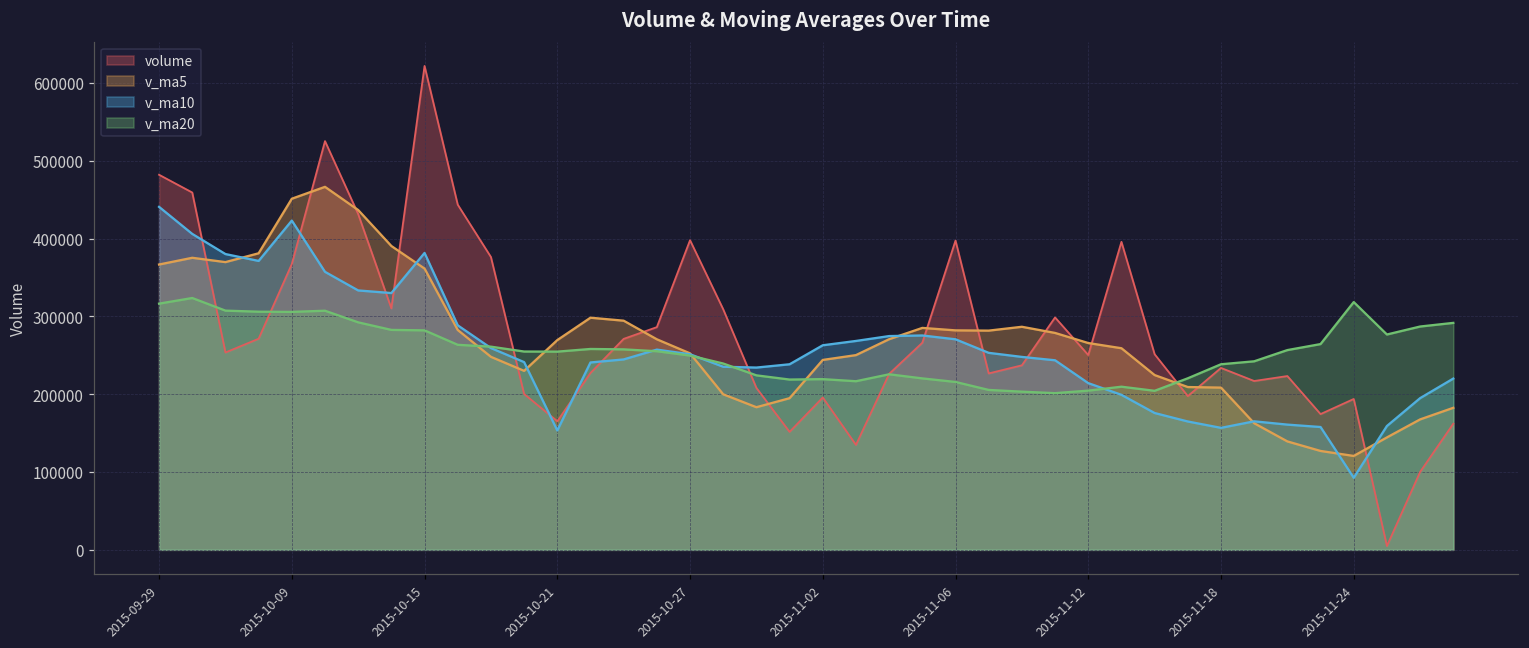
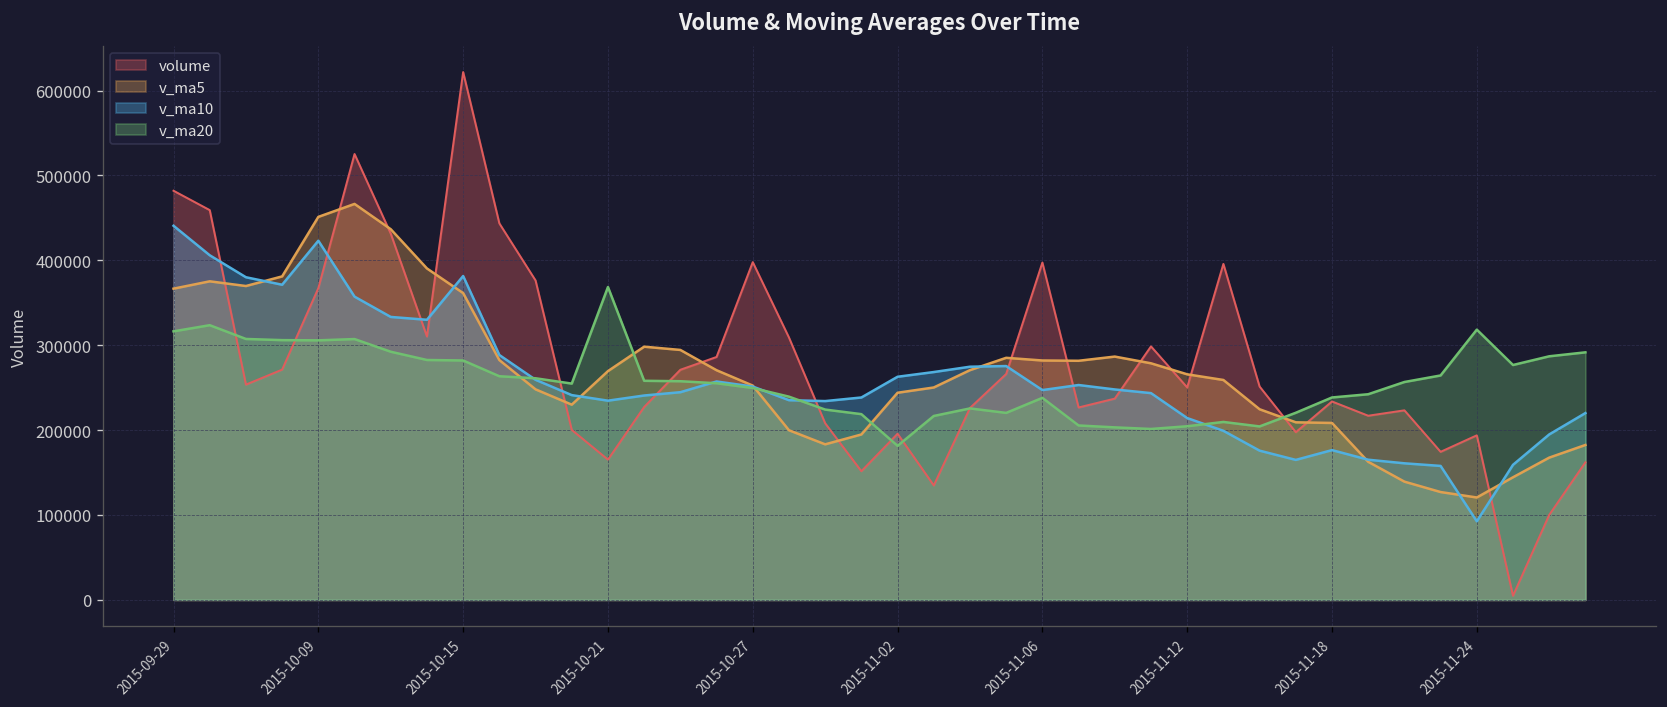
  {
    "v_ma10": {
      "2015-09-29": 440000,
      "2015-10-09": 420000,
      "2015-10-15": 380000,
-     "2015-10-21": 150000,
+     "2015-10-21": 230000,
      "2015-11-02": 260000,
-     "2015-11-06": 270000,
+     "2015-11-06": 250000,
      "2015-11-12": 210000,
-     "2015-11-18": 160000,
+     "2015-11-18": 180000,
      "2015-11-24": 90000
    },
    "v_ma20": {
      "2015-09-29": 320000,
      "2015-10-09": 310000,
      "2015-10-15": 280000,
-     "2015-10-21": 250000,
-     "2015-11-02": 220000,
-     "2015-11-06": 220000,
+     "2015-10-21": 370000,
+     "2015-11-02": 180000,
+     "2015-11-06": 240000,
      "2015-11-12": 200000,
      "2015-11-18": 240000,
      "2015-11-24": 320000
    }
  }
